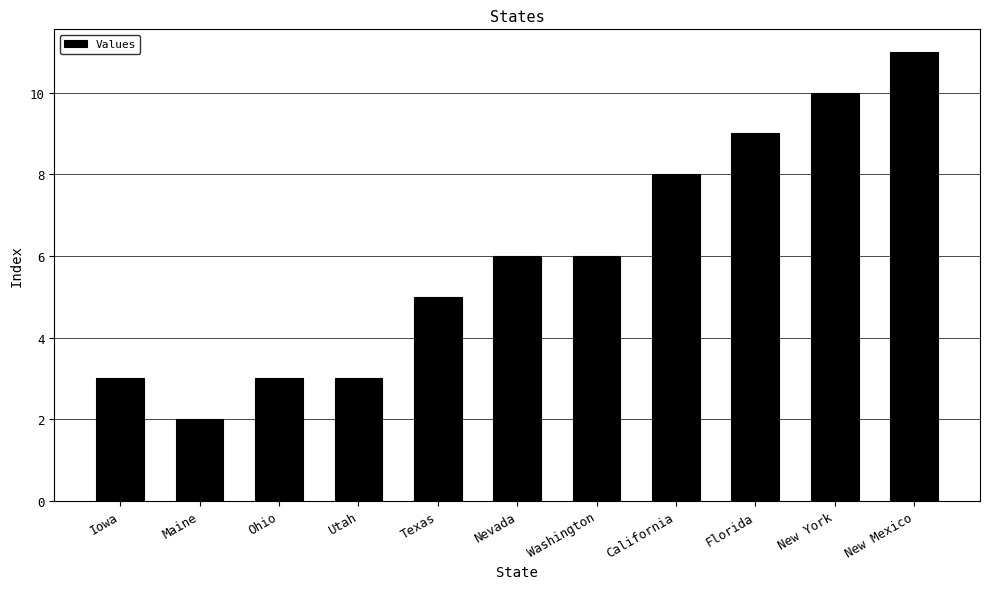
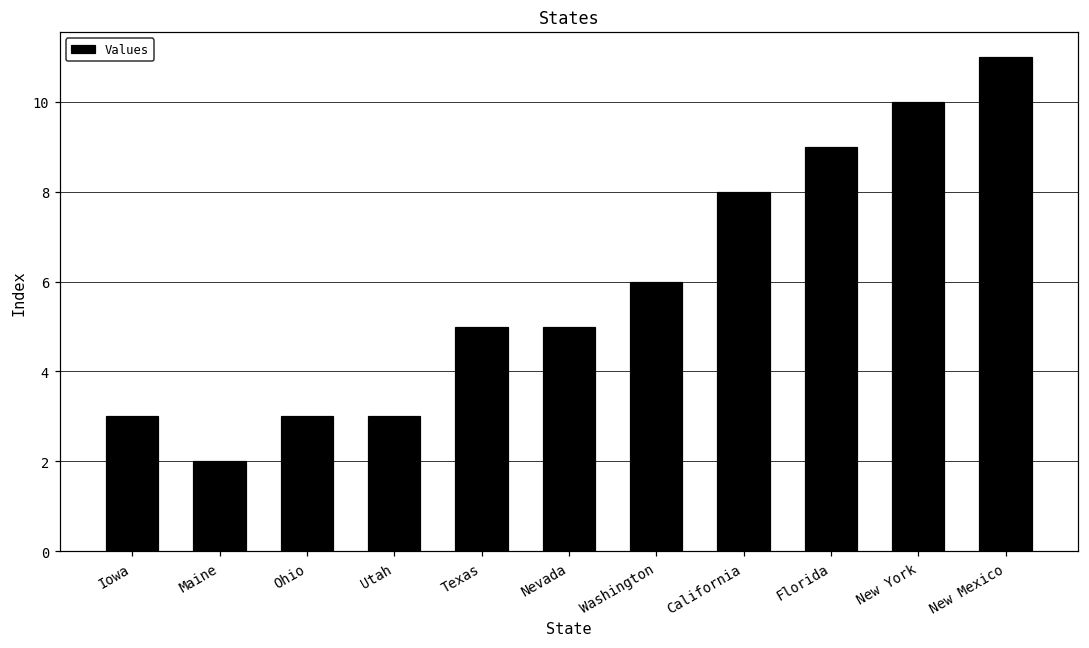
  {
    "Iowa": 3,
    "Maine": 2,
    "Ohio": 3,
    "Utah": 3,
    "Texas": 5,
-   "Nevada": 6,
+   "Nevada": 5,
    "Washington": 6,
    "California": 8,
    "Florida": 9,
    "New York": 10,
    "New Mexico": 11
  }
